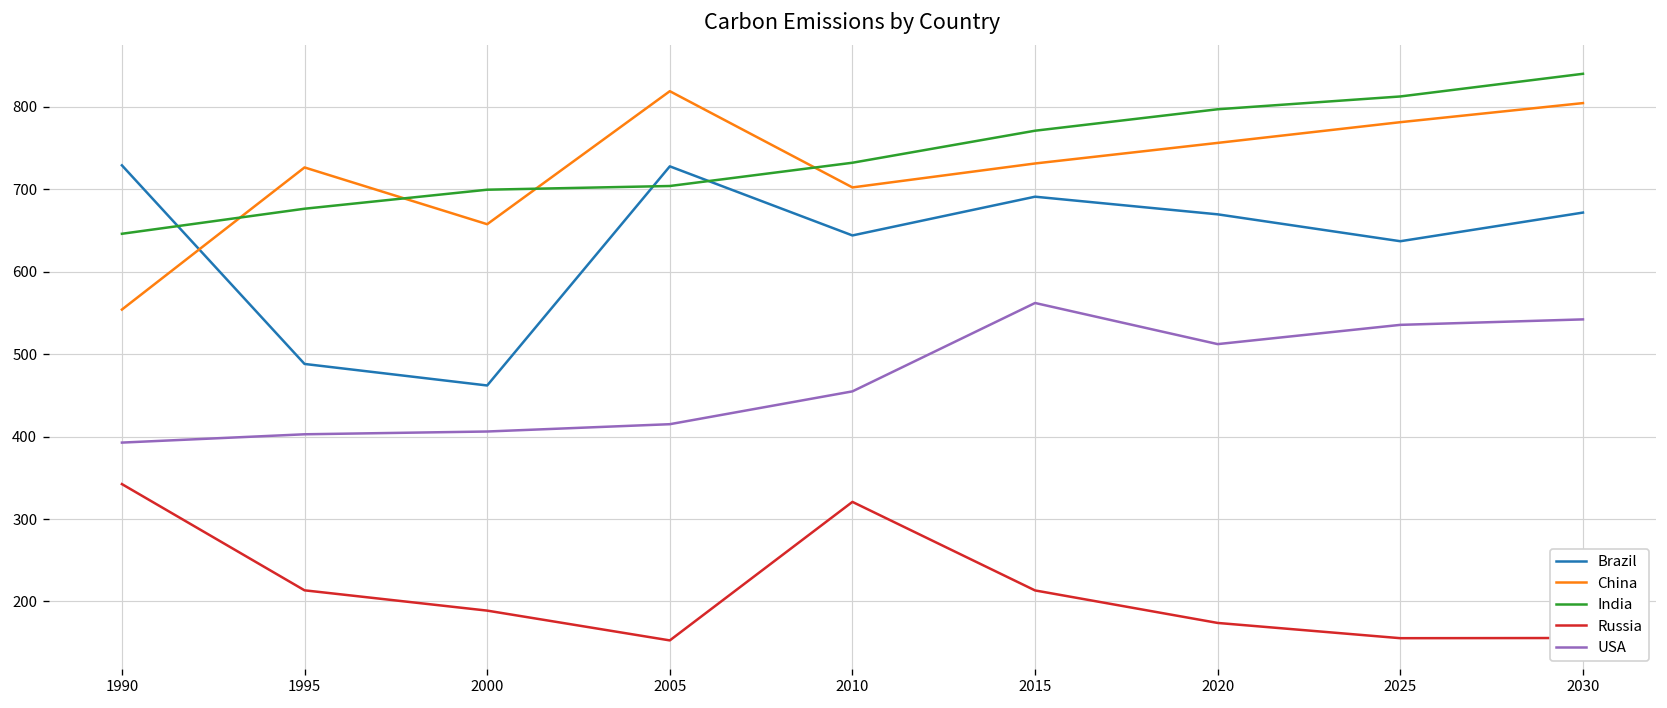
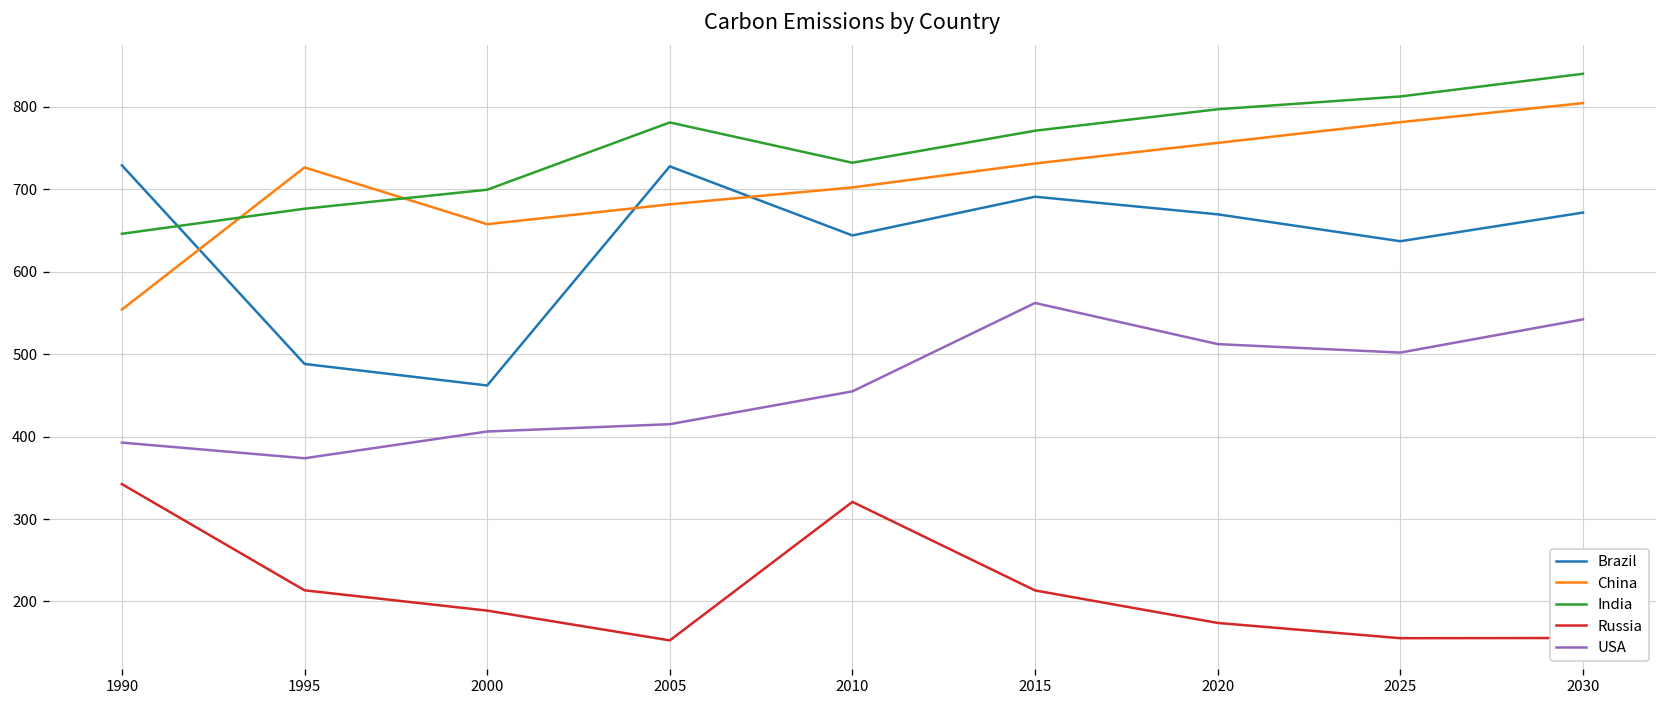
  {
    "Brazil": {
      "1990": 730,
      "1995": 490,
      "2000": 460,
      "2005": 730,
      "2010": 640,
      "2015": 690,
      "2020": 670,
      "2025": 640,
      "2030": 670
    },
    "China": {
      "1990": 550,
      "1995": 730,
      "2000": 660,
-     "2005": 820,
+     "2005": 680,
      "2010": 700,
      "2015": 730,
      "2020": 760,
      "2025": 780,
      "2030": 800
    },
    "India": {
      "1990": 650,
      "1995": 680,
      "2000": 700,
-     "2005": 700,
+     "2005": 780,
      "2010": 730,
      "2015": 770,
      "2020": 800,
      "2025": 810,
      "2030": 840
    },
    "Russia": {
      "1990": 340,
      "1995": 210,
      "2000": 190,
      "2005": 150,
      "2010": 320,
      "2015": 210,
      "2020": 170,
      "2025": 160
    },
    "USA": {
      "1990": 390,
-     "1995": 400,
+     "1995": 370,
      "2000": 410,
      "2005": 420,
      "2010": 450,
      "2015": 560,
      "2020": 510,
-     "2025": 540,
+     "2025": 500,
      "2030": 540
    }
  }
